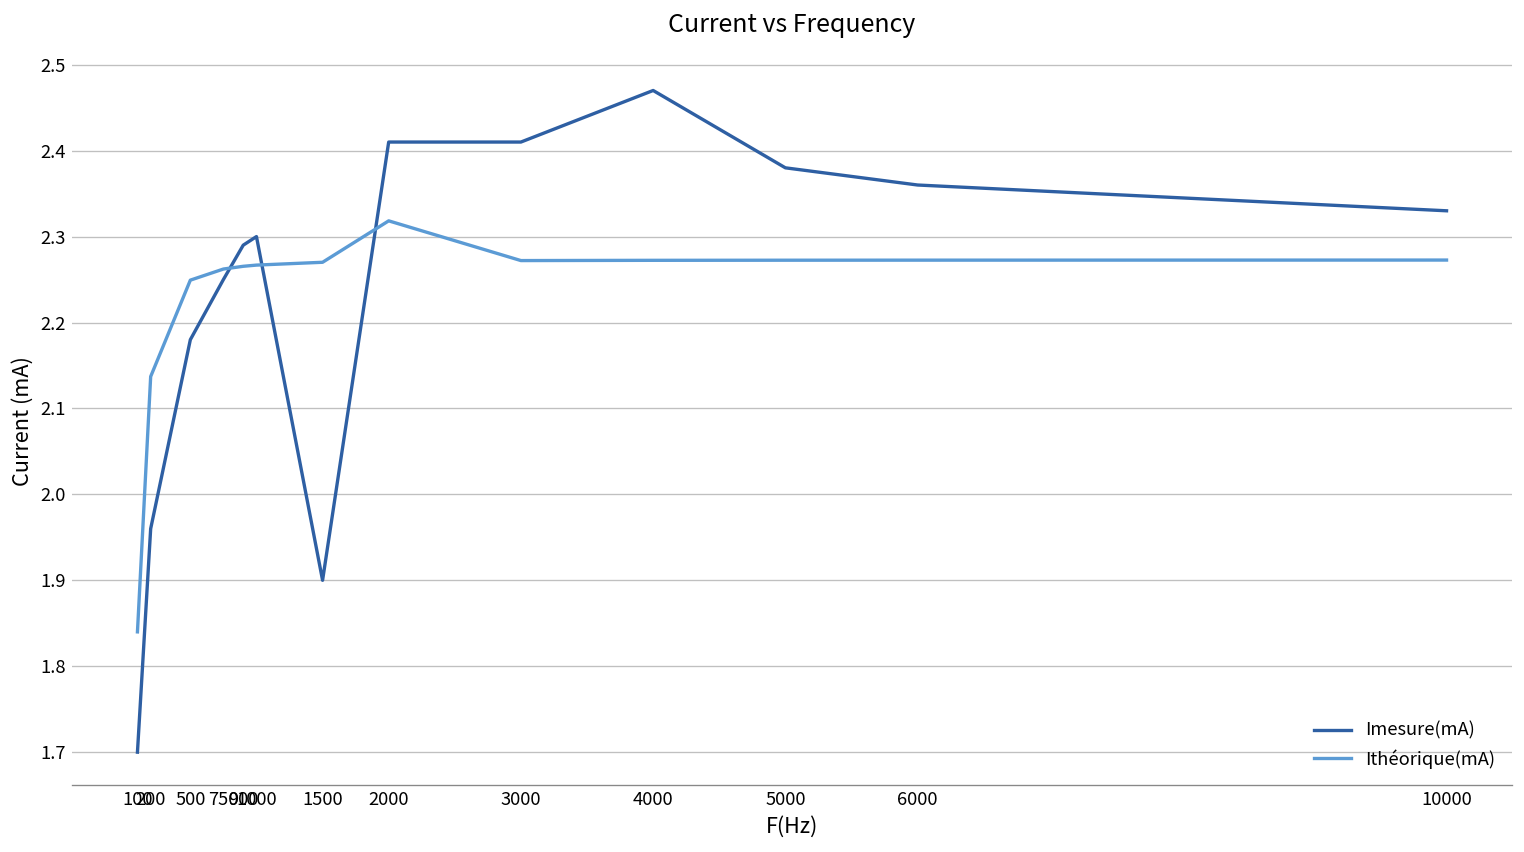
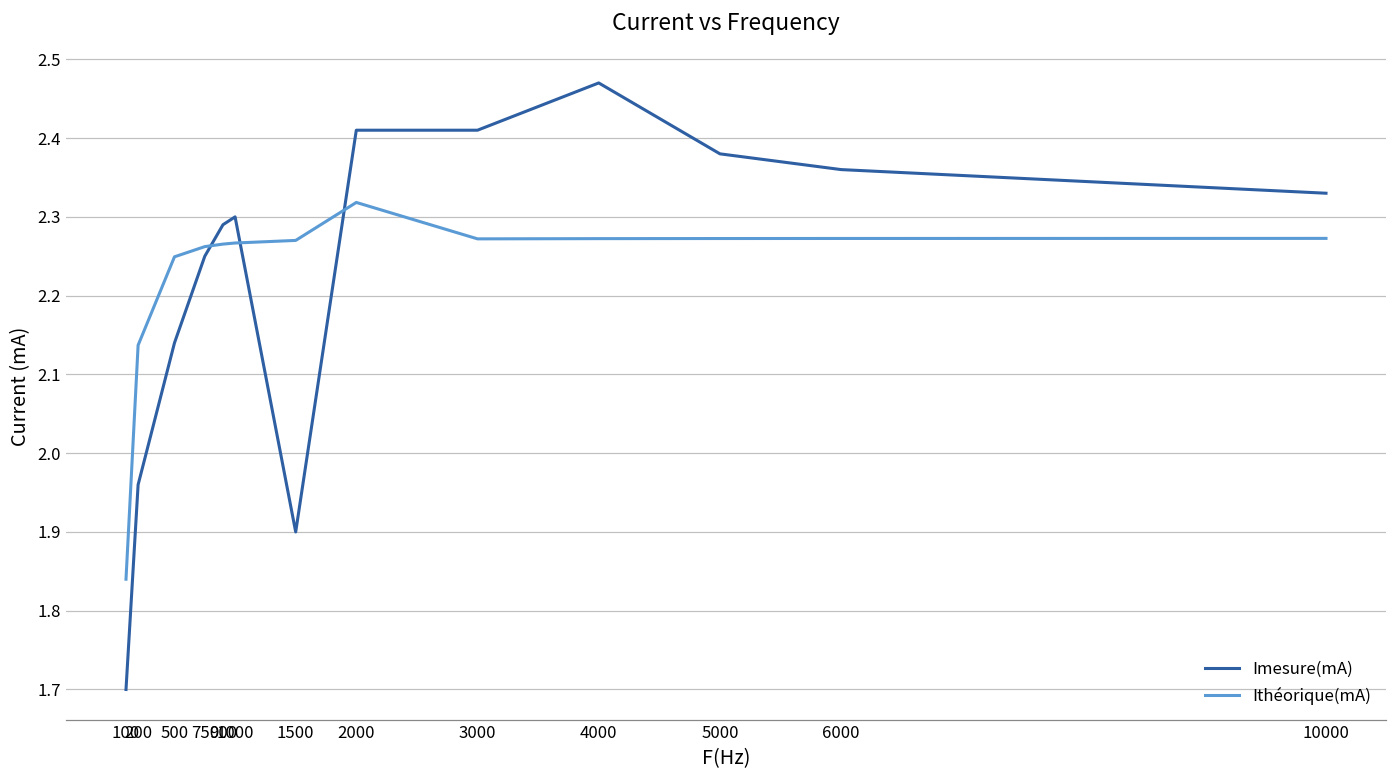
  {
    "Imesure(mA)": {
-     "500": 2.18,
+     "500": 2.14,
      "1500": 1.90,
      "2000": 2.41,
      "3000": 2.41,
      "4000": 2.47,
      "5000": 2.38,
      "6000": 2.36,
      "10000": 2.33
    },
    "Ithéorique(mA)": {
      "500": 2.25,
      "1500": 2.27,
      "2000": 2.32,
      "3000": 2.27,
      "4000": 2.27,
      "5000": 2.27,
      "6000": 2.27,
      "10000": 2.27
    }
  }
